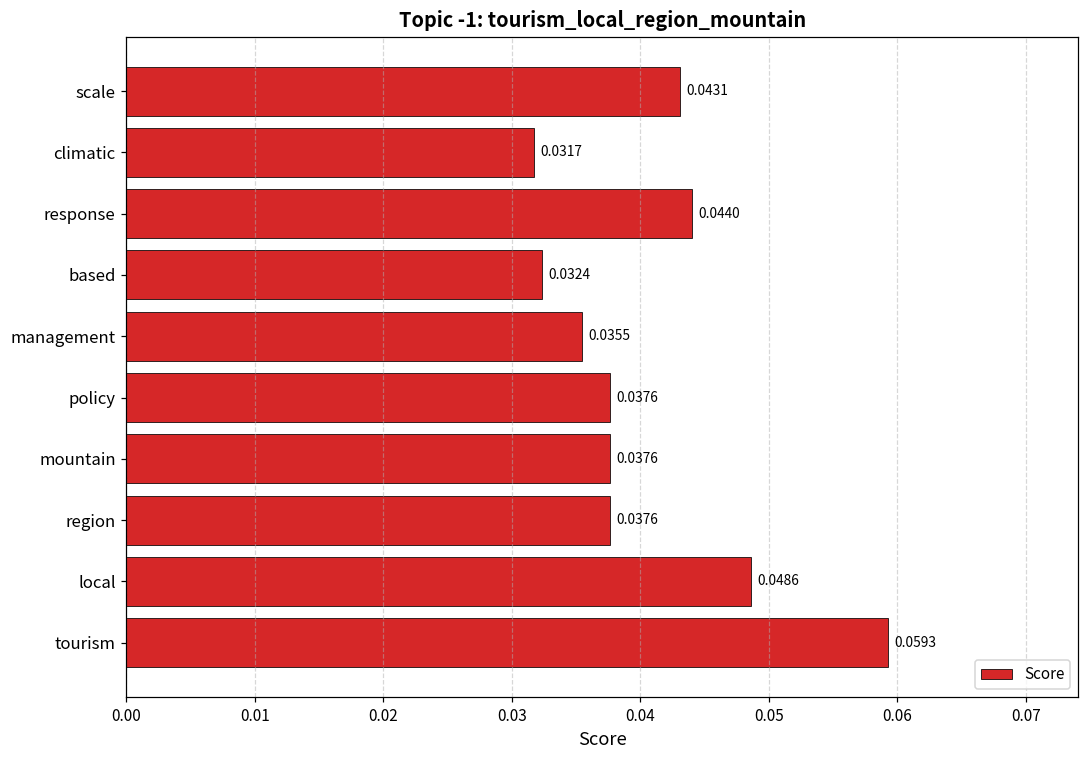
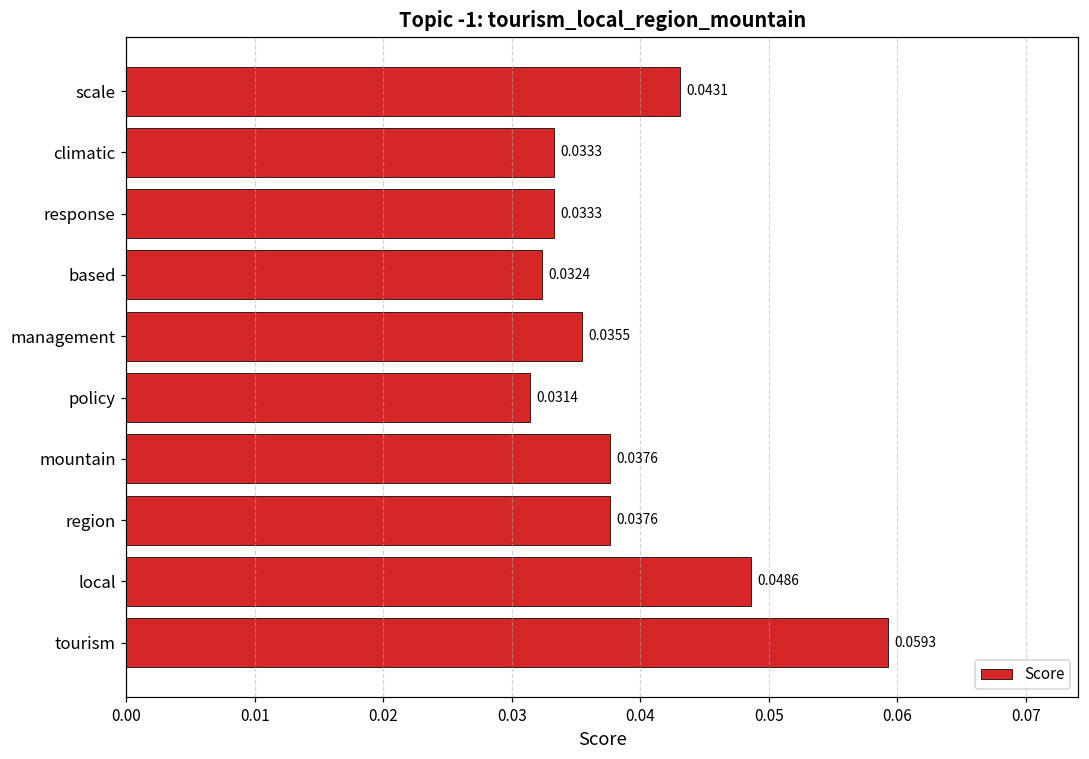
  {
    "scale": 0.0431,
-   "climatic": 0.0317,
-   "response": 0.0440,
+   "climatic": 0.0333,
+   "response": 0.0333,
    "based": 0.0324,
    "management": 0.0355,
-   "policy": 0.0376,
+   "policy": 0.0314,
    "mountain": 0.0376,
    "region": 0.0376,
    "local": 0.0486,
    "tourism": 0.0593
  }
